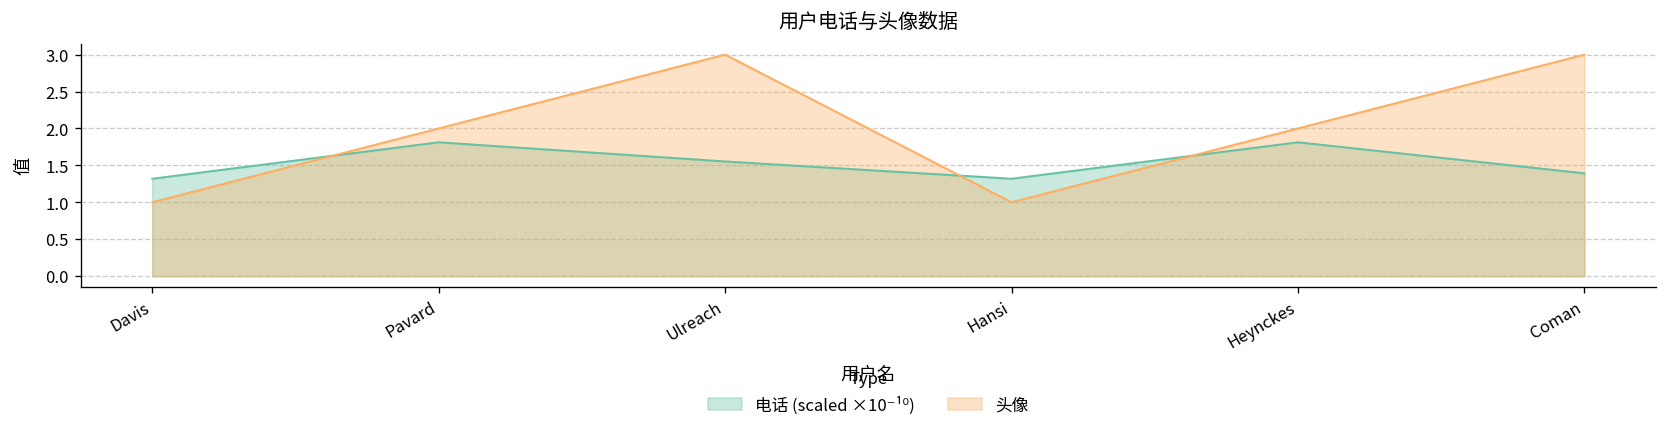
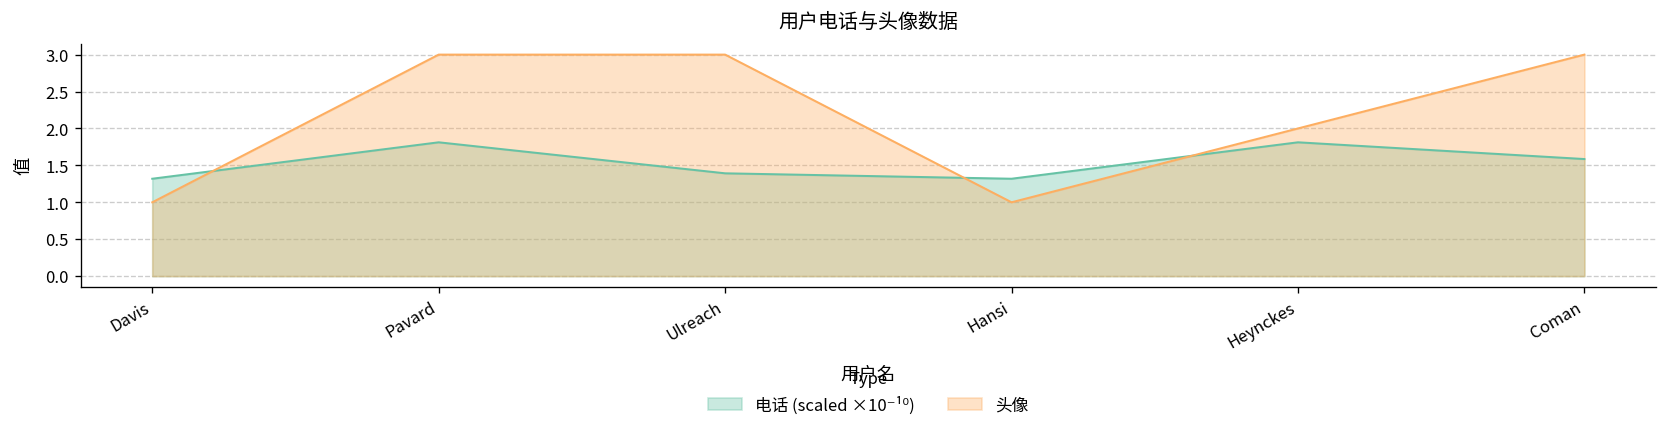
  {
    "电话 (scaled ×10⁻¹⁰)": {
      "Davis": 1.3,
      "Pavard": 1.8,
-     "Ulreach": 1.6,
+     "Ulreach": 1.4,
      "Hansi": 1.3,
      "Heynckes": 1.8,
-     "Coman": 1.4
+     "Coman": 1.6
    },
    "头像": {
      "Davis": 1,
-     "Pavard": 2,
+     "Pavard": 3,
      "Ulreach": 3,
      "Hansi": 1,
      "Heynckes": 2,
      "Coman": 3
    }
  }
